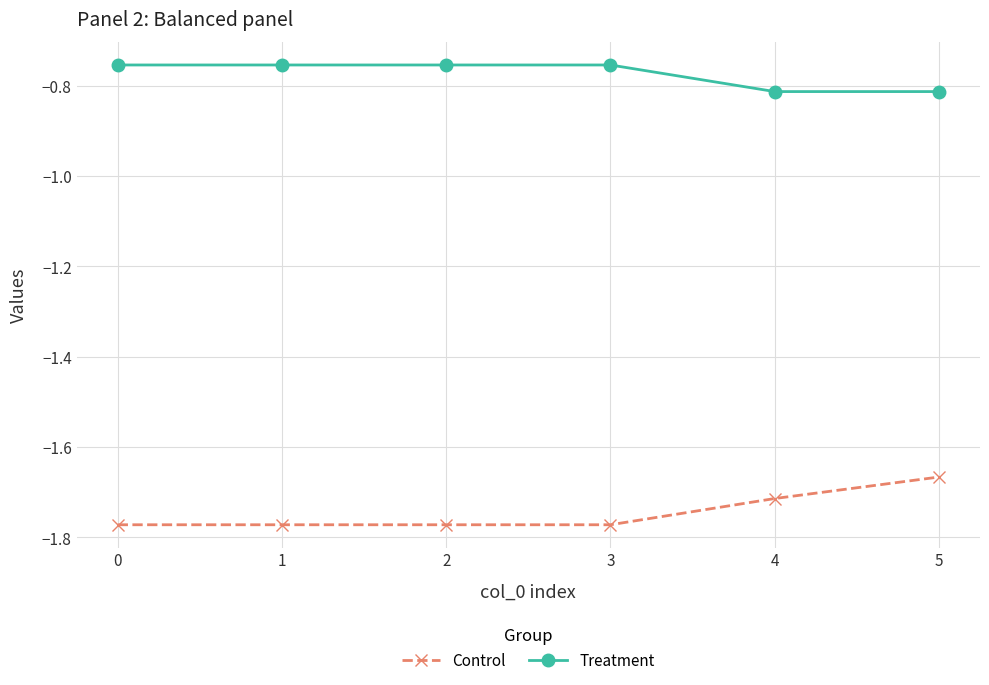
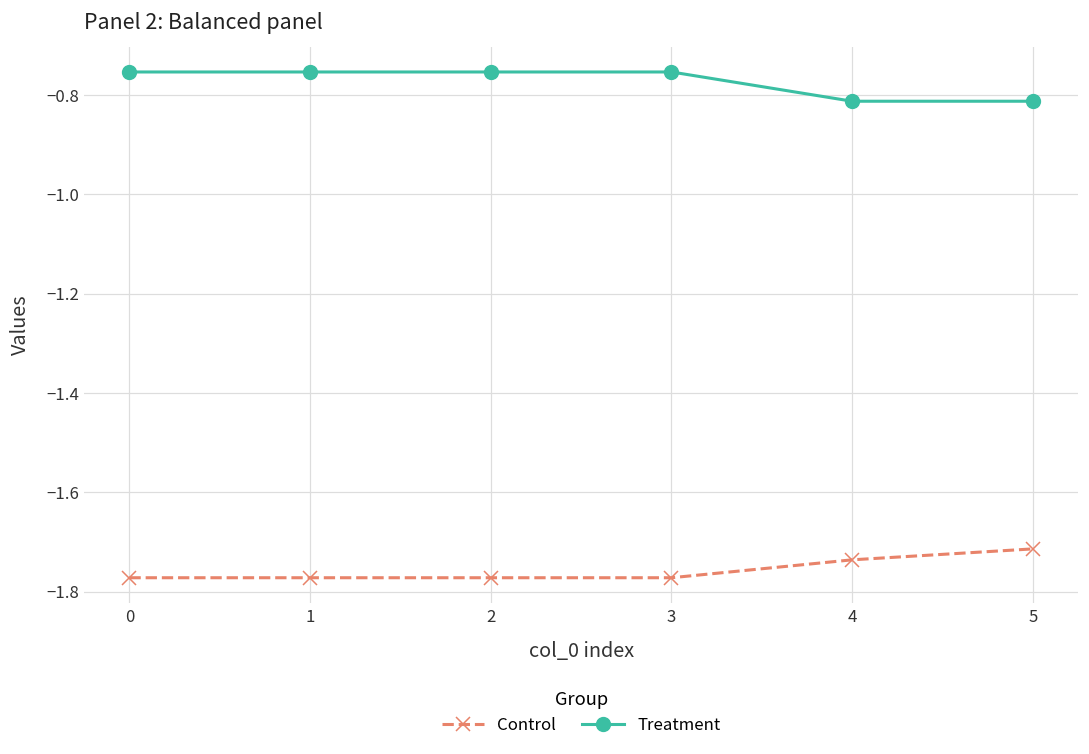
  {
    "Control": {
      "0": -1.77,
      "1": -1.77,
      "2": -1.77,
      "3": -1.77,
-     "4": -1.71,
-     "5": -1.67
+     "4": -1.74,
+     "5": -1.71
    },
    "Treatment": {
      "0": -0.75,
      "1": -0.75,
      "2": -0.75,
      "3": -0.75,
      "4": -0.81,
      "5": -0.81
    }
  }
